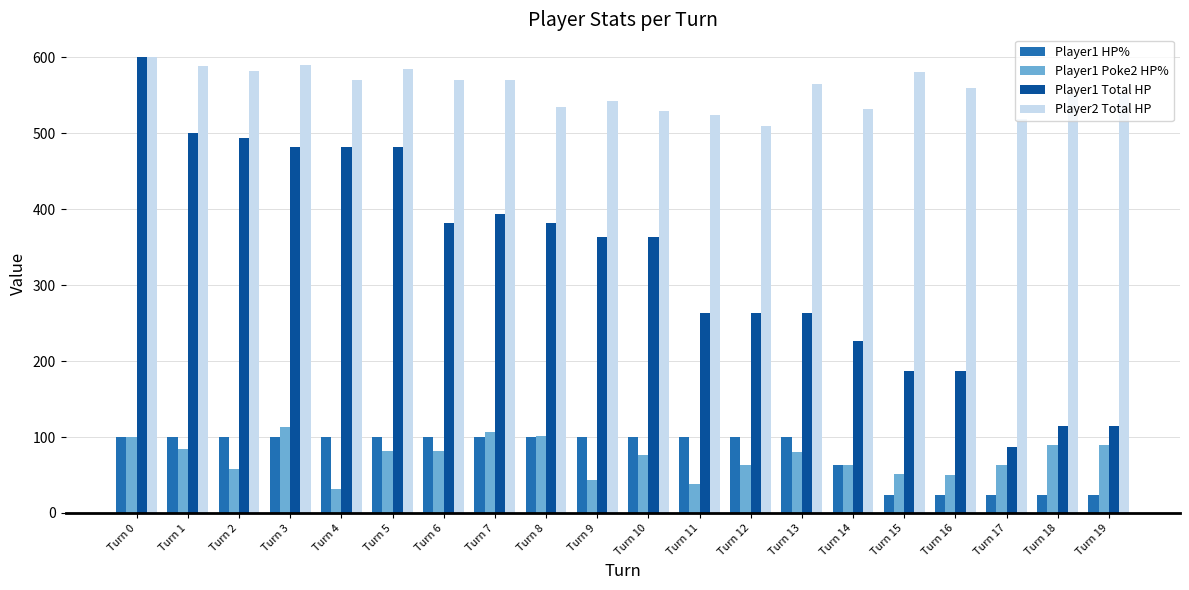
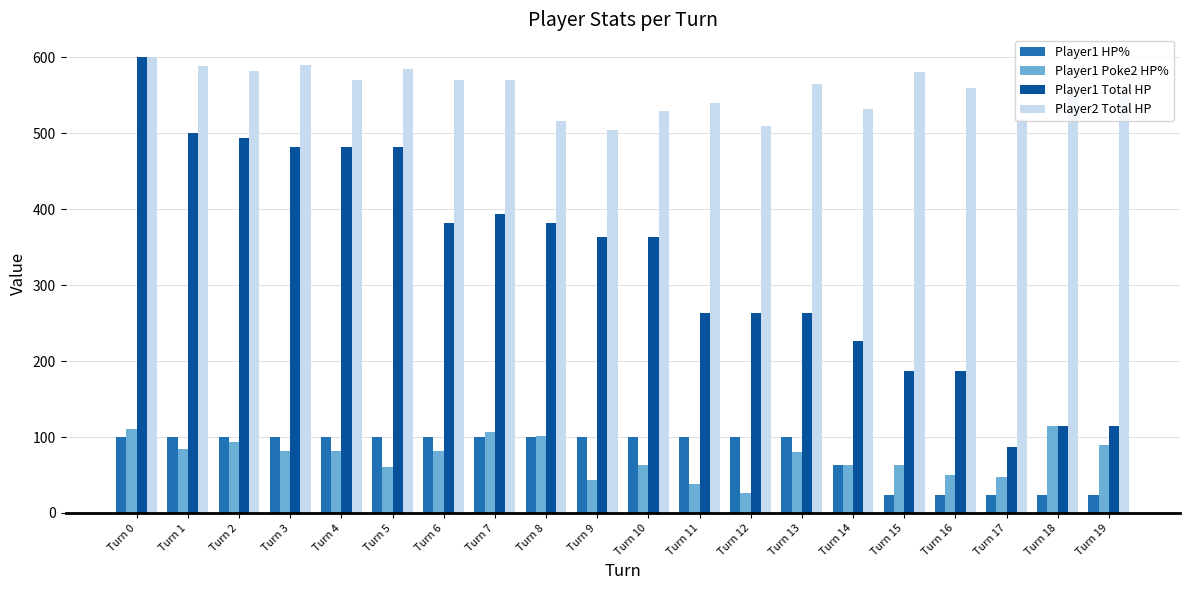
  {
    "Player1 Poke2 HP%": {
-     "Turn 0": 100,
+     "Turn 0": 110,
      "Turn 1": 80,
-     "Turn 2": 60,
-     "Turn 3": 110,
-     "Turn 4": 30,
-     "Turn 5": 80,
+     "Turn 2": 90,
+     "Turn 3": 80,
+     "Turn 4": 80,
+     "Turn 5": 60,
      "Turn 6": 80,
      "Turn 7": 110,
      "Turn 8": 100,
      "Turn 9": 40,
-     "Turn 10": 80,
+     "Turn 10": 60,
      "Turn 11": 40,
-     "Turn 12": 60,
+     "Turn 12": 30,
      "Turn 13": 80,
      "Turn 14": 60,
-     "Turn 15": 50,
+     "Turn 15": 60,
      "Turn 16": 50,
-     "Turn 17": 60,
-     "Turn 18": 90,
+     "Turn 17": 50,
+     "Turn 18": 110,
      "Turn 19": 90
    },
    "Player2 Total HP": {
      "Turn 0": 600,
      "Turn 1": 590,
      "Turn 2": 580,
      "Turn 3": 590,
      "Turn 4": 570,
      "Turn 5": 580,
      "Turn 6": 570,
      "Turn 7": 570,
-     "Turn 8": 530,
-     "Turn 9": 540,
+     "Turn 8": 520,
+     "Turn 9": 500,
      "Turn 10": 530,
-     "Turn 11": 520,
+     "Turn 11": 540,
      "Turn 12": 510,
      "Turn 13": 570,
      "Turn 14": 530,
      "Turn 15": 580,
      "Turn 16": 560
    }
  }
